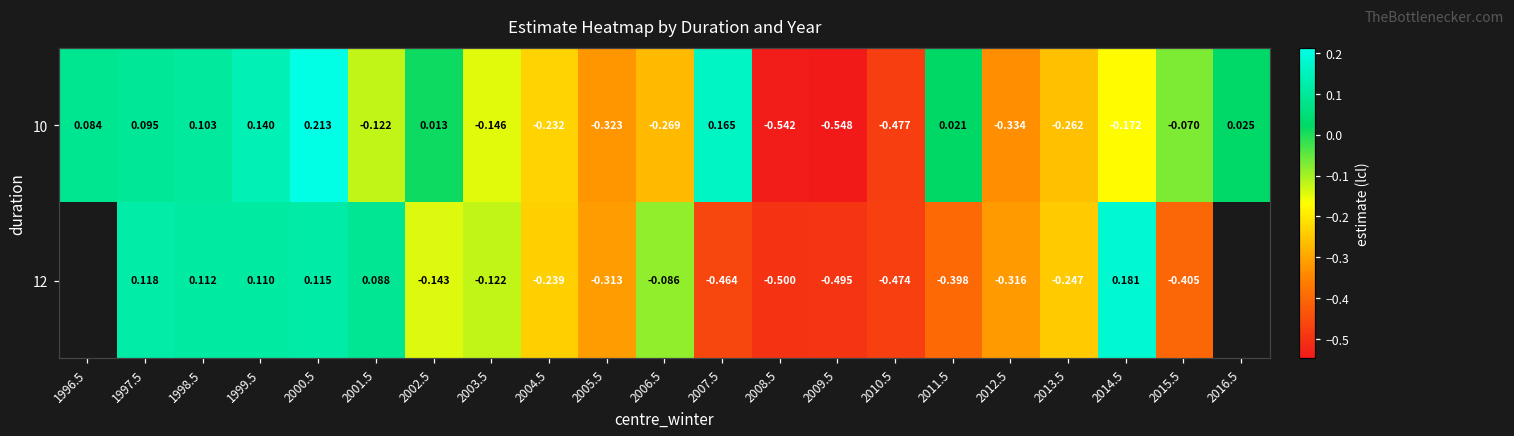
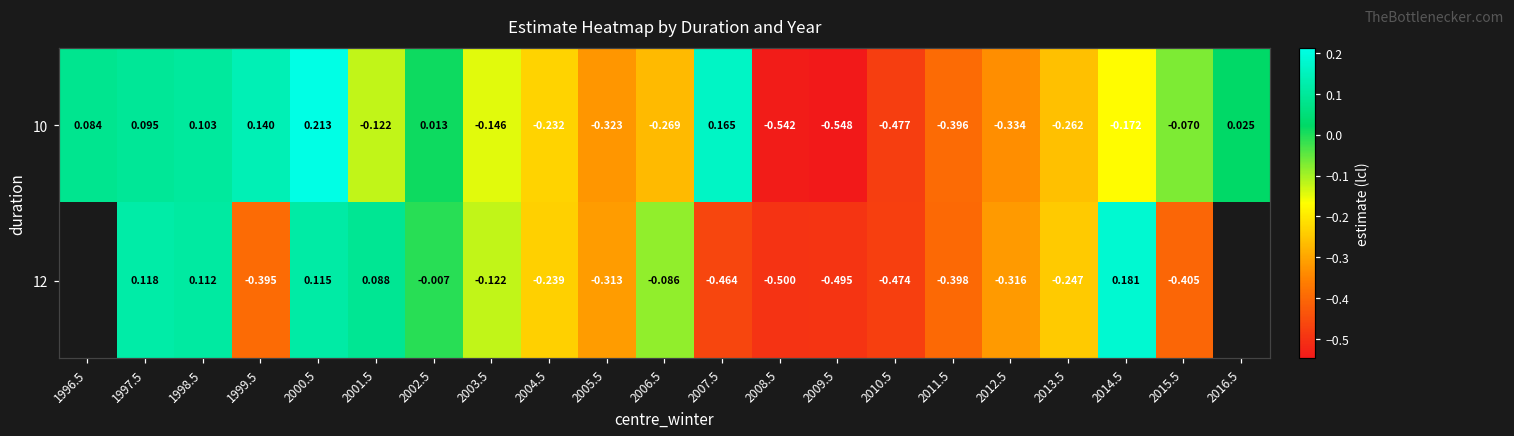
  {
    "10": {
      "1996.5": 0.084,
      "1997.5": 0.095,
      "1998.5": 0.103,
      "1999.5": 0.140,
      "2000.5": 0.213,
      "2001.5": -0.122,
      "2002.5": 0.013,
      "2003.5": -0.146,
      "2004.5": -0.232,
      "2005.5": -0.323,
      "2006.5": -0.269,
      "2007.5": 0.165,
      "2008.5": -0.542,
      "2009.5": -0.548,
      "2010.5": -0.477,
-     "2011.5": 0.021,
+     "2011.5": -0.396,
      "2012.5": -0.334,
      "2013.5": -0.262,
      "2014.5": -0.172,
      "2015.5": -0.070,
      "2016.5": 0.025
    },
    "12": {
      "1997.5": 0.118,
      "1998.5": 0.112,
-     "1999.5": 0.110,
+     "1999.5": -0.395,
      "2000.5": 0.115,
      "2001.5": 0.088,
-     "2002.5": -0.143,
+     "2002.5": -0.007,
      "2003.5": -0.122,
      "2004.5": -0.239,
      "2005.5": -0.313,
      "2006.5": -0.086,
      "2007.5": -0.464,
      "2008.5": -0.500,
      "2009.5": -0.495,
      "2010.5": -0.474,
      "2011.5": -0.398,
      "2012.5": -0.316,
      "2013.5": -0.247,
      "2014.5": 0.181,
      "2015.5": -0.405
    }
  }
